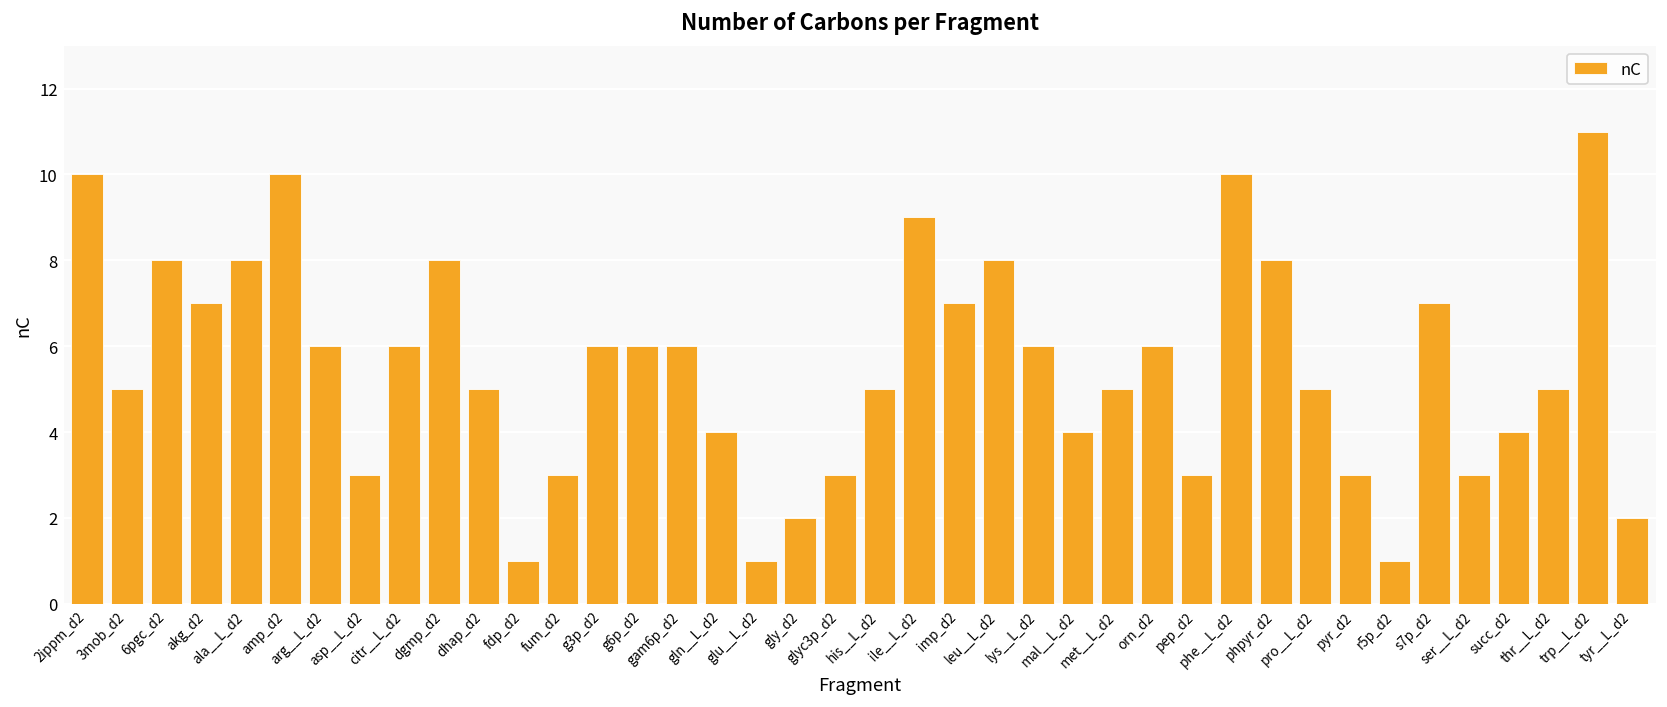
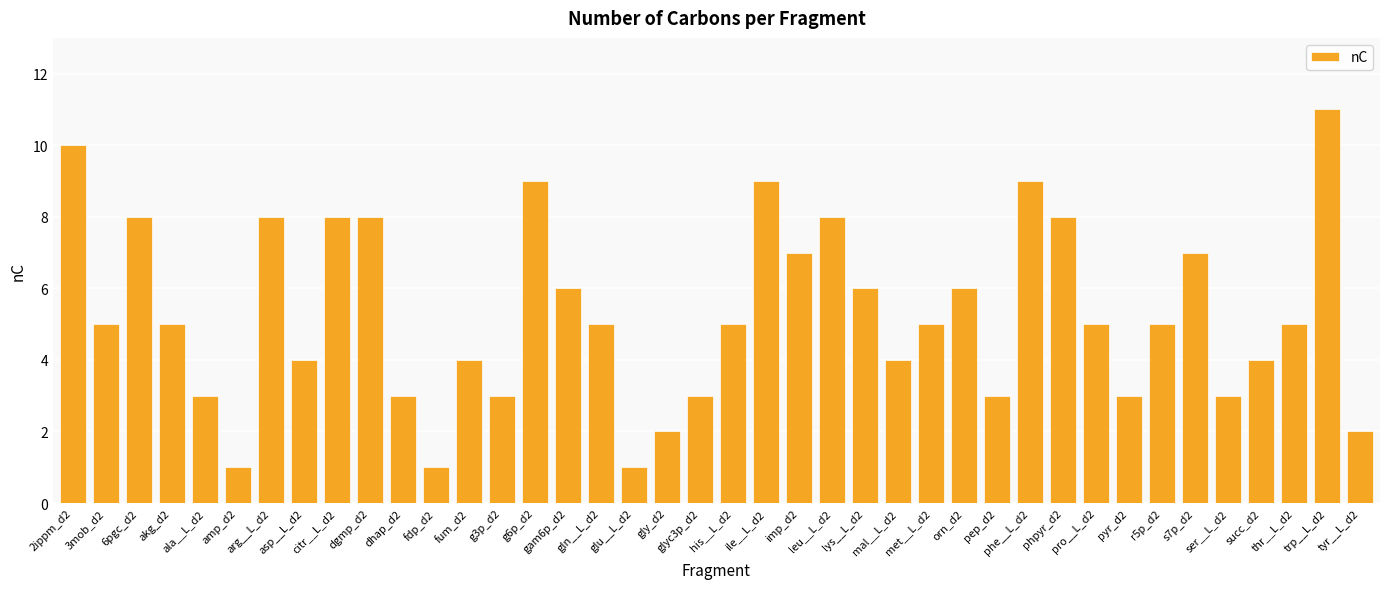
  {
    "2ippm_d2": 10,
    "3mob_d2": 5,
    "6pgc_d2": 8,
-   "akg_d2": 7,
-   "ala__L_d2": 8,
-   "amp_d2": 10,
-   "arg__L_d2": 6,
-   "asp__L_d2": 3,
-   "citr__L_d2": 6,
+   "akg_d2": 5,
+   "ala__L_d2": 3,
+   "amp_d2": 1,
+   "arg__L_d2": 8,
+   "asp__L_d2": 4,
+   "citr__L_d2": 8,
    "dgmp_d2": 8,
-   "dhap_d2": 5,
+   "dhap_d2": 3,
    "fdp_d2": 1,
-   "fum_d2": 3,
-   "g3p_d2": 6,
-   "g6p_d2": 6,
+   "fum_d2": 4,
+   "g3p_d2": 3,
+   "g6p_d2": 9,
    "gam6p_d2": 6,
-   "gln__L_d2": 4,
+   "gln__L_d2": 5,
    "glu__L_d2": 1,
    "gly_d2": 2,
    "glyc3p_d2": 3,
    "his__L_d2": 5,
    "ile__L_d2": 9,
    "imp_d2": 7,
    "leu__L_d2": 8,
    "lys__L_d2": 6,
    "mal__L_d2": 4,
    "met__L_d2": 5,
    "orn_d2": 6,
    "pep_d2": 3,
-   "phe__L_d2": 10,
+   "phe__L_d2": 9,
    "phpyr_d2": 8,
    "pro__L_d2": 5,
    "pyr_d2": 3,
-   "r5p_d2": 1,
+   "r5p_d2": 5,
    "s7p_d2": 7,
    "ser__L_d2": 3,
    "succ_d2": 4,
    "thr__L_d2": 5,
    "trp__L_d2": 11,
    "tyr__L_d2": 2
  }
